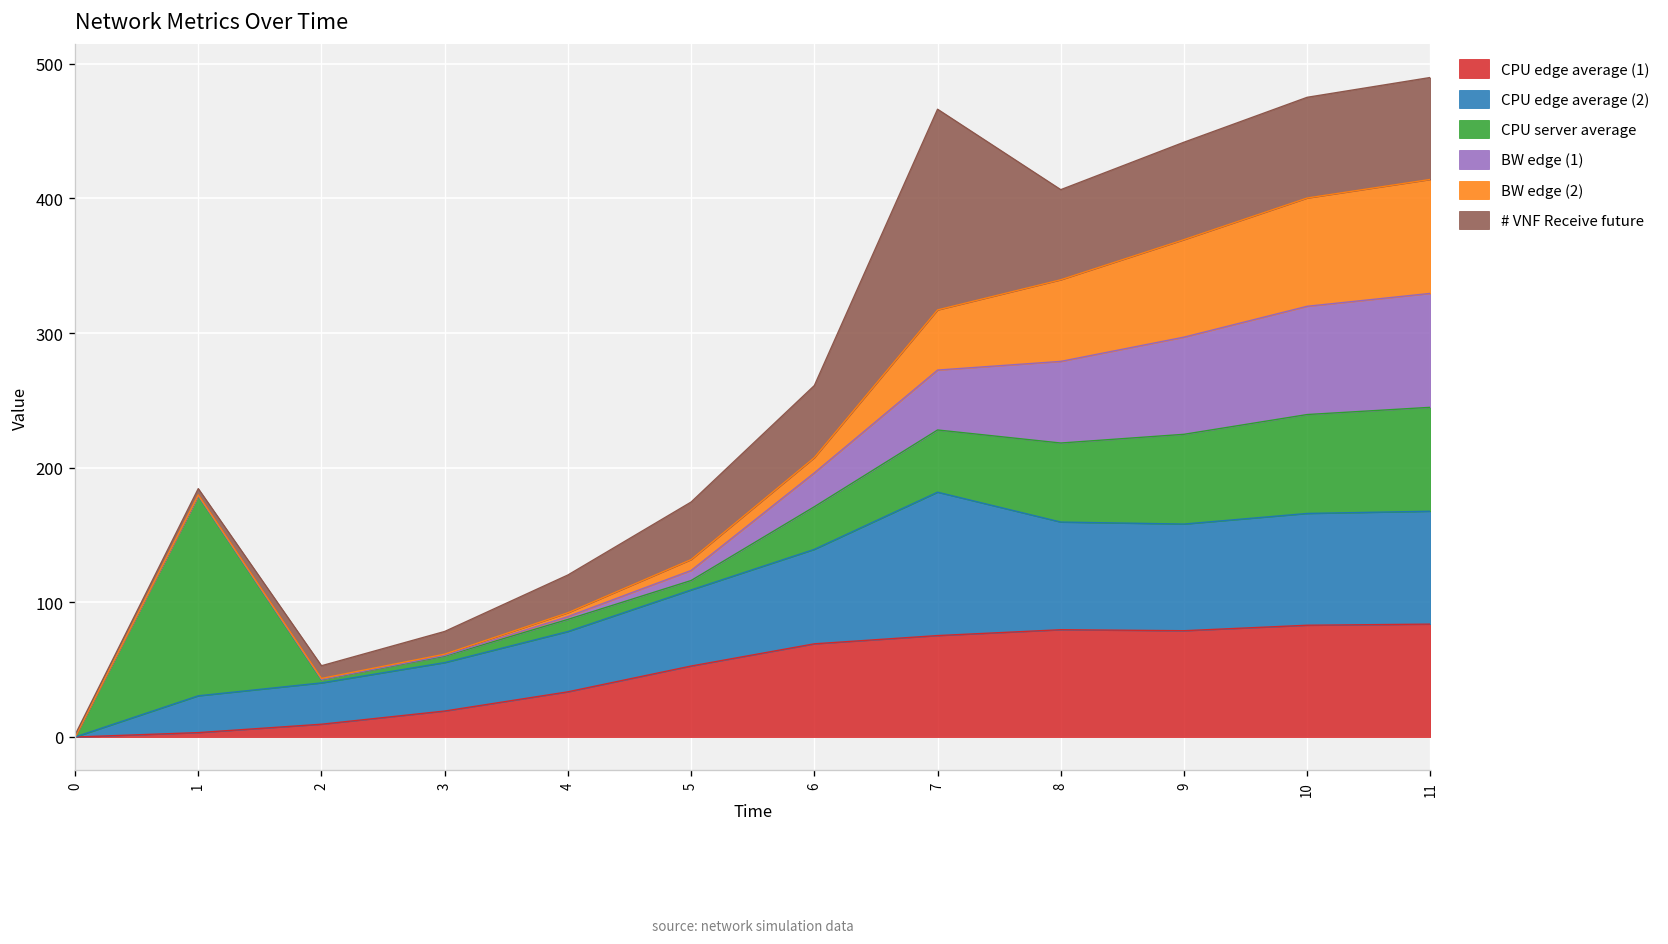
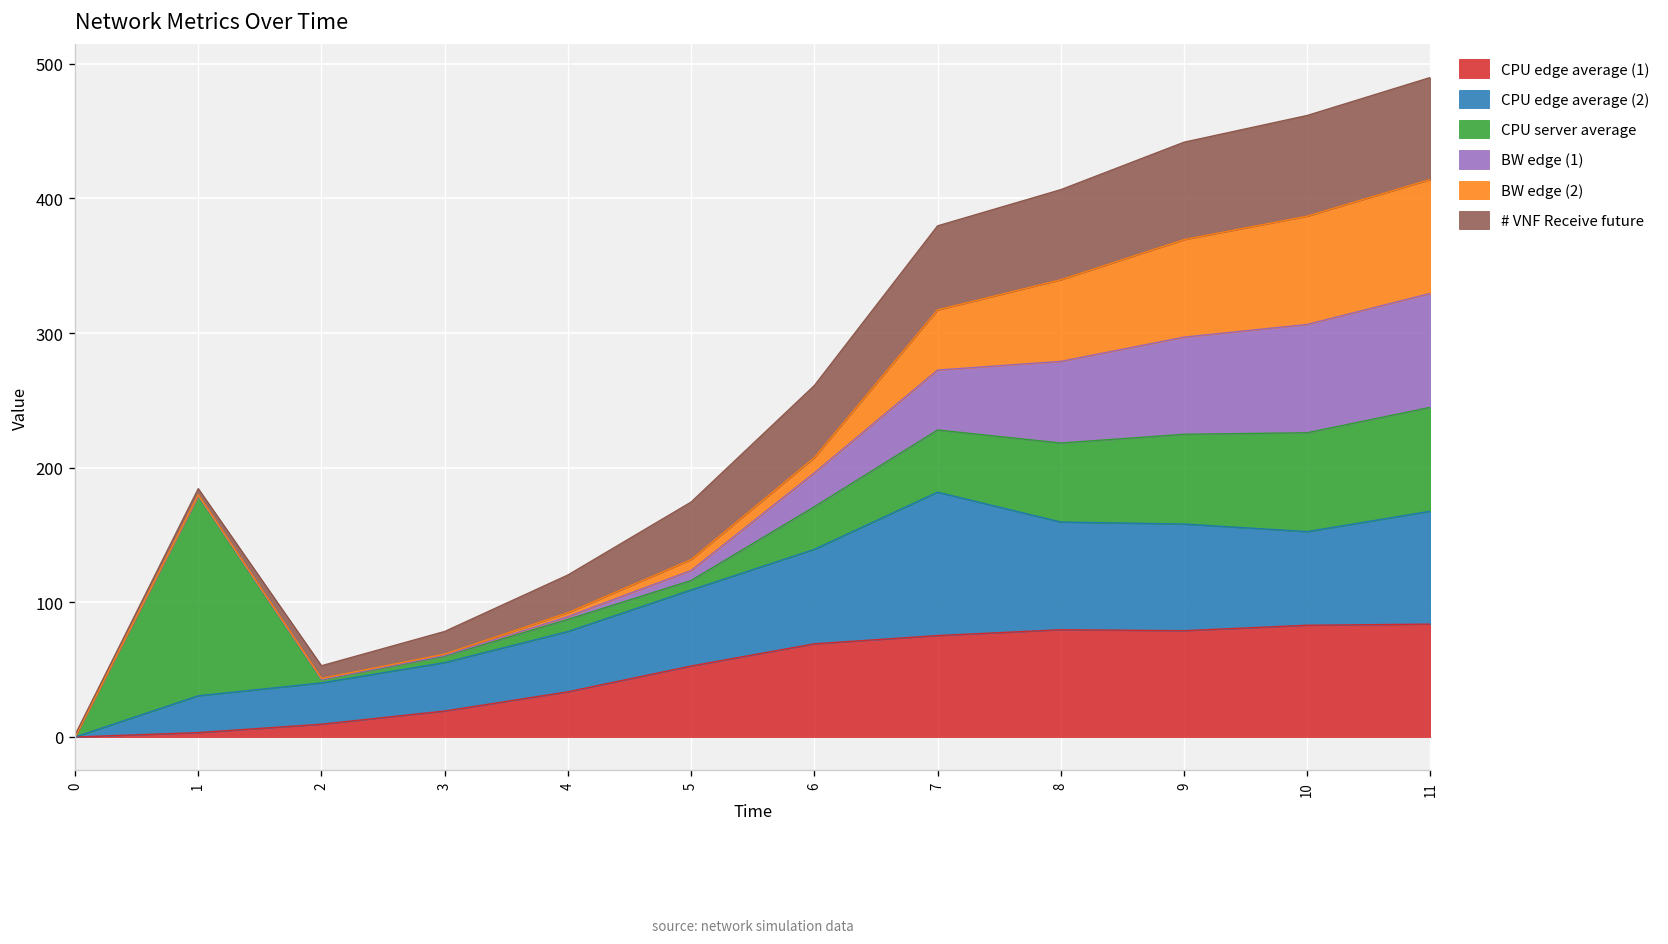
  {
    "CPU edge average (1)": {
      "1": 3,
      "2": 10,
      "3": 19,
      "4": 34,
      "5": 53,
      "6": 69,
      "7": 75,
      "8": 80,
      "9": 79,
      "10": 83,
      "11": 84
    },
    "CPU edge average (2)": {
      "1": 27,
      "2": 31,
      "3": 36,
      "4": 45,
      "5": 57,
      "6": 70,
      "7": 107,
      "8": 80,
      "9": 79,
-     "10": 83,
+     "10": 70,
      "11": 84
    },
    "CPU server average": {
      "5": 7,
      "6": 32,
      "7": 46,
      "8": 59,
      "9": 67,
      "10": 73,
      "11": 77
    },
    "BW edge (1)": {
      "5": 7,
      "6": 25,
      "7": 45,
      "8": 61,
      "9": 72,
      "10": 80,
      "11": 85
    },
    "BW edge (2)": {
      "4": 3,
      "5": 8,
      "6": 11,
      "7": 45,
      "8": 61,
      "9": 72,
      "10": 80,
      "11": 85
    },
    "# VNF Receive future": {
      "1": 5,
      "2": 9,
      "3": 17,
      "4": 28,
      "5": 43,
      "6": 54,
-     "7": 149,
+     "7": 62,
      "8": 67,
      "9": 72,
      "10": 75,
      "11": 76
    }
  }
